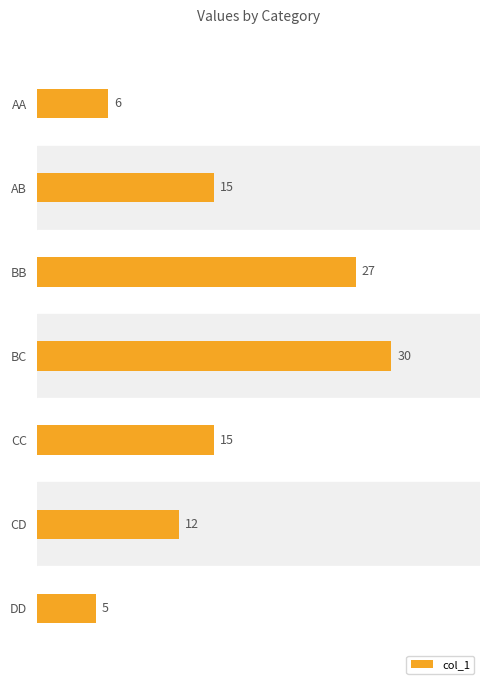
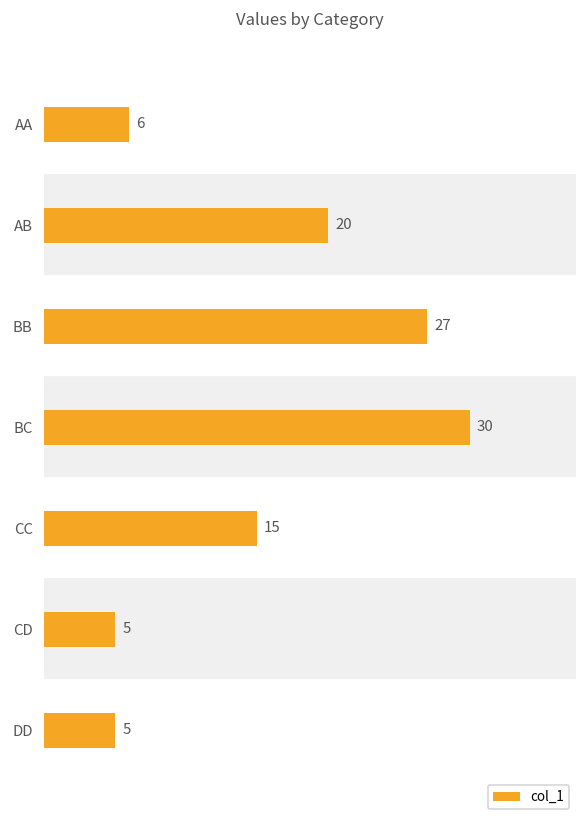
  {
    "AA": 6,
-   "AB": 15,
+   "AB": 20,
    "BB": 27,
    "BC": 30,
    "CC": 15,
-   "CD": 12,
+   "CD": 5,
    "DD": 5
  }
